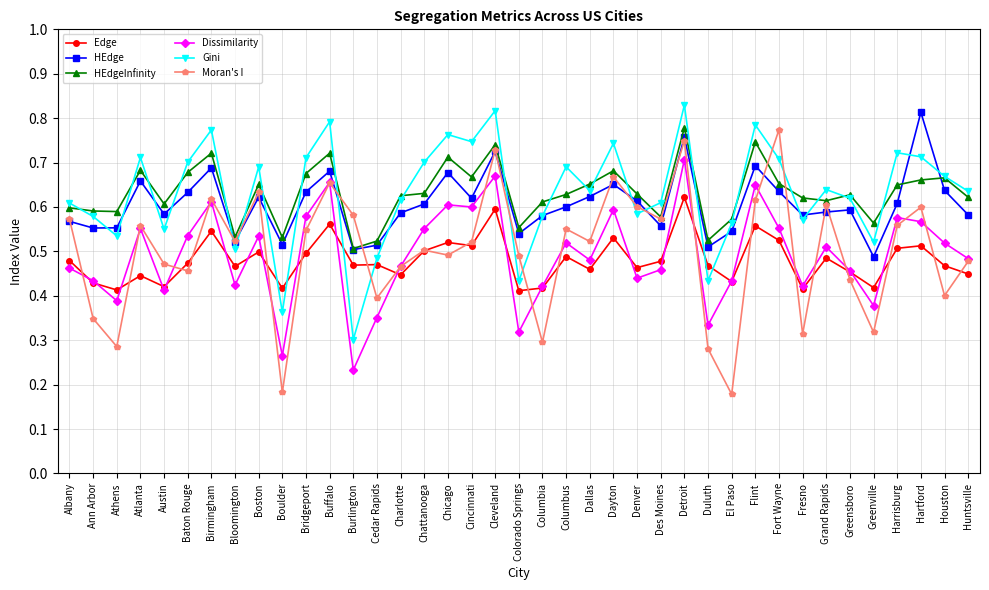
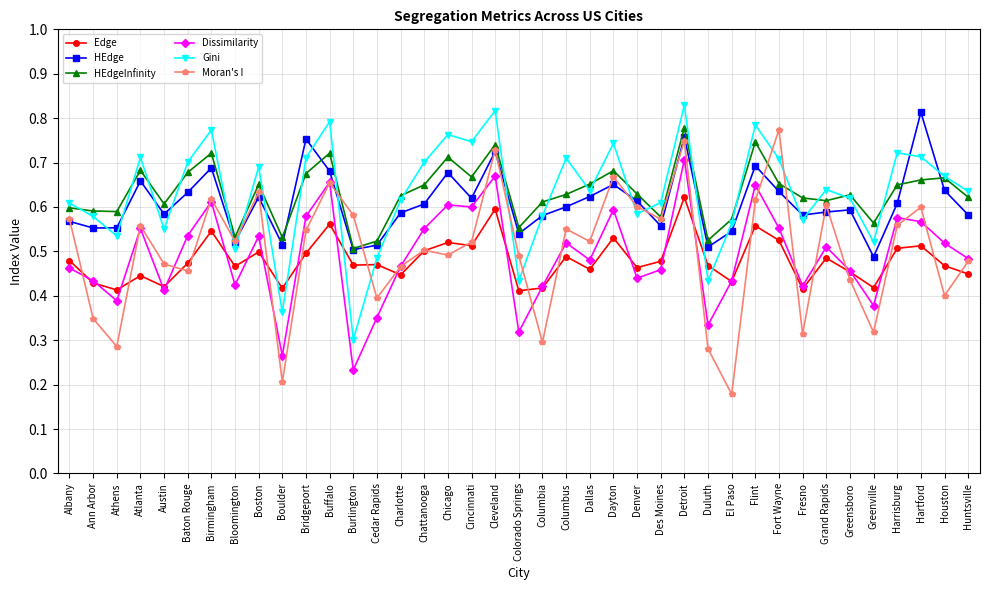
  {
    "HEdge": {
      "Ann Arbor": 0.55,
      "Athens": 0.55,
      "Atlanta": 0.66,
      "Austin": 0.58,
      "Baton Rouge": 0.63,
      "Birmingham": 0.69,
      "Boston": 0.62,
      "Boulder": 0.52,
-     "Bridgeport": 0.63,
+     "Bridgeport": 0.75,
      "Buffalo": 0.68,
      "Cedar Rapids": 0.51,
      "Charlotte": 0.59,
      "Chattanooga": 0.61,
      "Chicago": 0.68,
      "Cincinnati": 0.62,
      "Colorado Springs": 0.54,
      "Columbus": 0.60,
      "Dallas": 0.62,
      "Dayton": 0.65,
      "Denver": 0.61,
      "Des Moines": 0.56,
      "Detroit": 0.76,
      "Duluth": 0.51,
      "El Paso": 0.55,
      "Flint": 0.69,
      "Fort Wayne": 0.63,
      "Fresno": 0.58,
      "Grand Rapids": 0.59,
      "Greensboro": 0.59,
      "Greenville": 0.49,
      "Harrisburg": 0.61,
      "Hartford": 0.81,
      "Houston": 0.64,
      "Huntsville": 0.58
    },
    "HEdgeInfinity": {
      "Albany": 0.60,
      "Ann Arbor": 0.59,
      "Athens": 0.59,
      "Atlanta": 0.68,
      "Austin": 0.61,
      "Baton Rouge": 0.68,
      "Birmingham": 0.72,
      "Bloomington": 0.53,
      "Boston": 0.65,
      "Boulder": 0.53,
      "Bridgeport": 0.68,
      "Buffalo": 0.72,
      "Cedar Rapids": 0.52,
      "Charlotte": 0.63,
-     "Chattanooga": 0.63,
+     "Chattanooga": 0.65,
      "Chicago": 0.71,
      "Cincinnati": 0.67,
      "Cleveland": 0.74,
      "Colorado Springs": 0.55,
      "Columbia": 0.61,
      "Columbus": 0.63,
      "Dallas": 0.65,
      "Dayton": 0.68,
      "Denver": 0.63,
      "Detroit": 0.78,
      "Duluth": 0.52,
      "El Paso": 0.57,
      "Flint": 0.75,
      "Fort Wayne": 0.65,
      "Fresno": 0.62,
      "Grand Rapids": 0.61,
      "Greensboro": 0.63,
      "Greenville": 0.56,
      "Harrisburg": 0.65,
      "Hartford": 0.66,
      "Huntsville": 0.62
    },
    "Gini": {
      "Albany": 0.61,
      "Ann Arbor": 0.58,
      "Athens": 0.53,
      "Atlanta": 0.71,
      "Austin": 0.55,
      "Baton Rouge": 0.70,
      "Birmingham": 0.77,
      "Bloomington": 0.50,
      "Boston": 0.69,
      "Boulder": 0.36,
      "Bridgeport": 0.71,
      "Buffalo": 0.79,
      "Burlington": 0.30,
      "Cedar Rapids": 0.48,
      "Charlotte": 0.62,
      "Chattanooga": 0.70,
      "Chicago": 0.76,
      "Cincinnati": 0.75,
      "Cleveland": 0.82,
      "Colorado Springs": 0.43,
-     "Columbus": 0.69,
+     "Columbus": 0.71,
      "Dallas": 0.64,
      "Dayton": 0.74,
      "Denver": 0.58,
      "Des Moines": 0.61,
      "Detroit": 0.83,
      "Duluth": 0.43,
      "El Paso": 0.56,
      "Flint": 0.78,
      "Fort Wayne": 0.71,
      "Fresno": 0.57,
      "Grand Rapids": 0.64,
      "Greensboro": 0.62,
      "Greenville": 0.52,
      "Harrisburg": 0.72,
      "Hartford": 0.71,
      "Huntsville": 0.64
    },
    "Moran's I": {
      "Ann Arbor": 0.35,
      "Athens": 0.29,
      "Atlanta": 0.56,
      "Austin": 0.47,
      "Baton Rouge": 0.46,
      "Birmingham": 0.62,
      "Boston": 0.63,
-     "Boulder": 0.18,
+     "Boulder": 0.21,
      "Bridgeport": 0.55,
      "Burlington": 0.58,
      "Cedar Rapids": 0.39,
      "Chicago": 0.49,
      "Cincinnati": 0.52,
      "Colorado Springs": 0.49,
      "Columbia": 0.30,
      "Columbus": 0.55,
      "Dallas": 0.52,
      "Dayton": 0.67,
      "Denver": 0.60,
      "Detroit": 0.75,
      "Duluth": 0.28,
      "El Paso": 0.18,
      "Flint": 0.61,
      "Fort Wayne": 0.77,
      "Fresno": 0.31,
      "Grand Rapids": 0.60,
      "Greensboro": 0.44,
      "Greenville": 0.32,
      "Harrisburg": 0.56,
      "Hartford": 0.60,
      "Houston": 0.40,
      "Huntsville": 0.48
    }
  }
